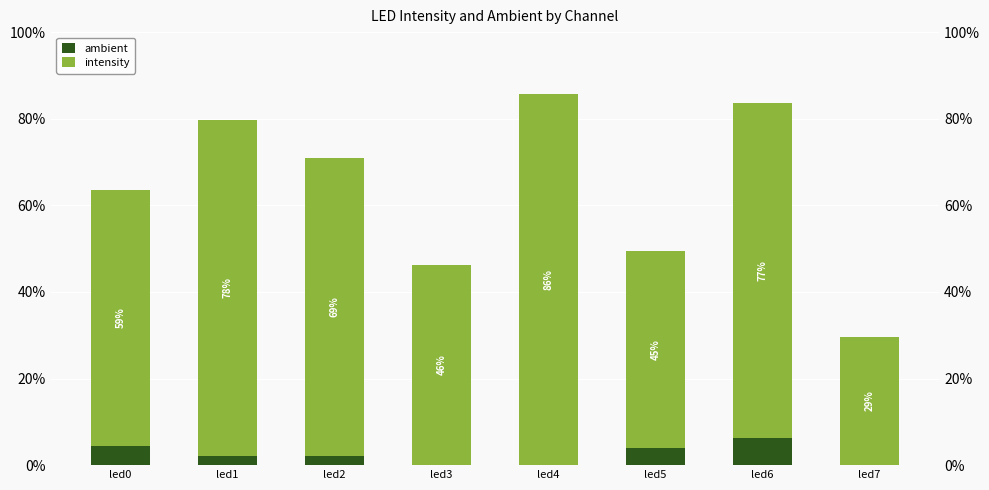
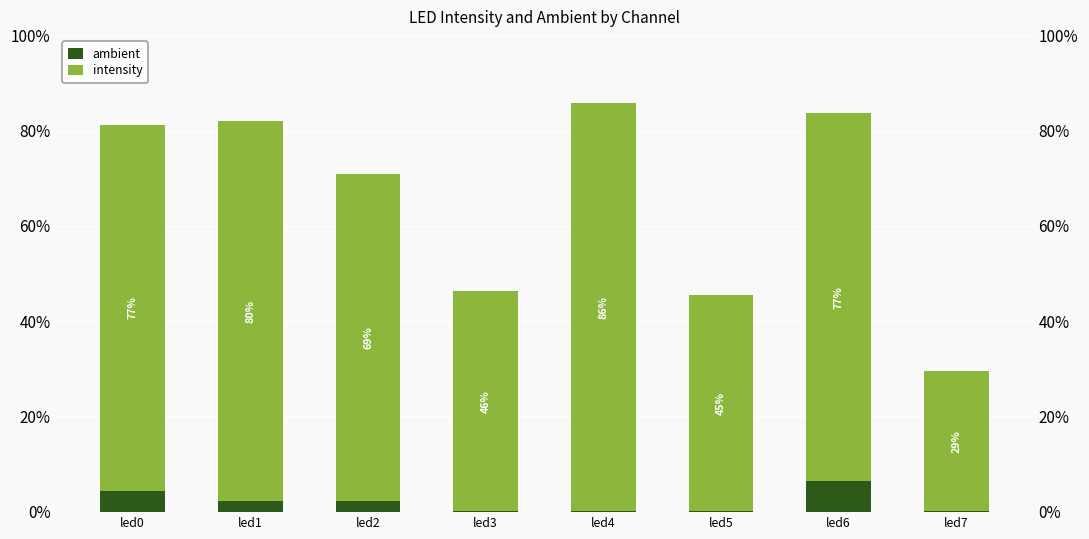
  {
    "ambient": {
      "led0": "4%",
      "led1": "2%",
      "led2": "2%",
-     "led5": "4%",
+     "led5": "0%",
      "led6": "6%"
    },
    "intensity": {
-     "led0": "59%",
-     "led1": "78%",
+     "led0": "77%",
+     "led1": "80%",
      "led2": "69%",
      "led3": "46%",
      "led4": "86%",
      "led5": "45%",
      "led6": "77%",
      "led7": "29%"
    }
  }
